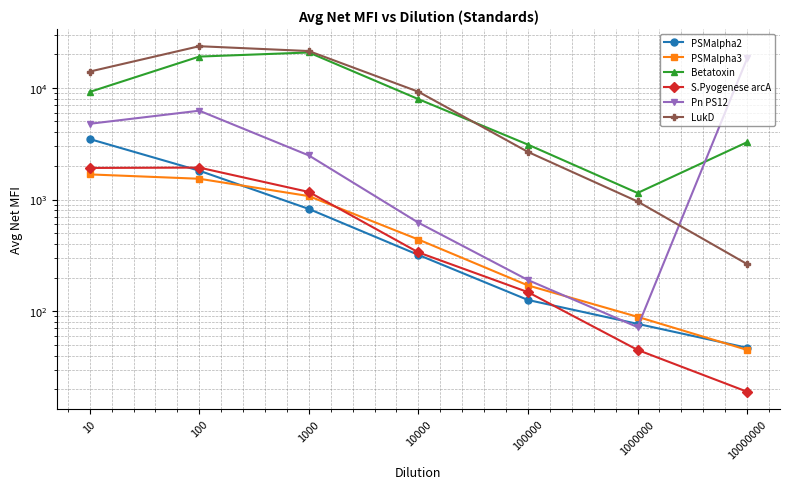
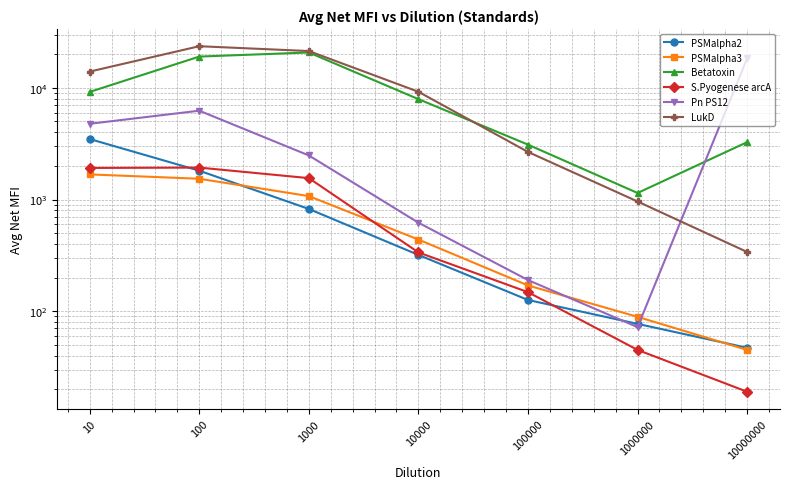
  {
    "PSMalpha2": {
      "10": 3500,
      "100": 1800,
      "1000": 800,
      "100000": 130,
      "1000000": 80
    },
    "PSMalpha3": {
      "10": 1700,
      "100": 1500,
      "1000": 1100,
      "10000": 440,
      "100000": 170,
      "1000000": 90
    },
    "Betatoxin": {
      "10": 9000,
      "100": 19000,
      "10000": 8000,
      "100000": 3100,
      "1000000": 1100,
      "10000000": 3300
    },
    "S.Pyogenese arcA": {
      "10": 1900,
      "100": 1900,
-     "1000": 1200,
+     "1000": 1600,
      "100000": 150,
      "1000000": 45,
      "10000000": 19
    },
    "Pn PS12": {
      "10": 4800,
      "100": 6000,
      "1000": 2500,
      "10000": 600,
      "100000": 190,
      "1000000": 70
    },
    "LukD": {
      "10": 14000,
      "100": 24000,
      "10000": 9000,
      "100000": 2700,
      "1000000": 1000,
-     "10000000": 260
+     "10000000": 340
    }
  }
